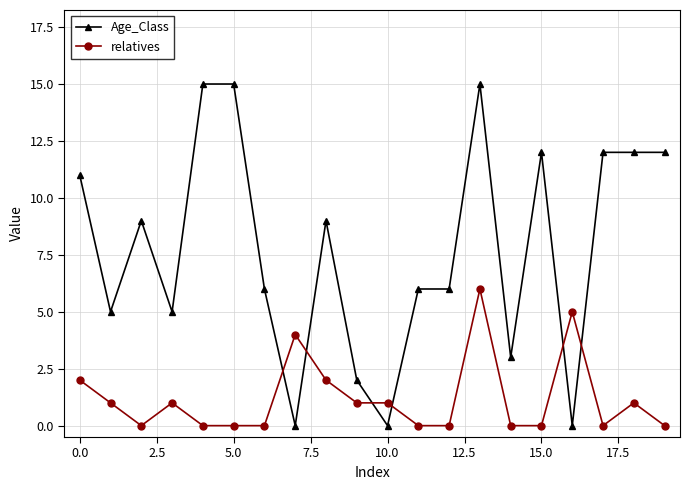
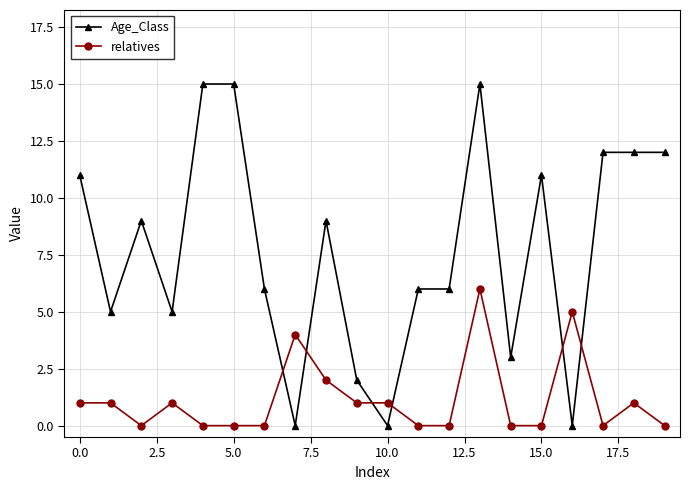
  {
    "Age_Class": {
      "0.0": 11,
      "5.0": 15,
      "10.0": 0,
-     "15.0": 12
+     "15.0": 11
    },
    "relatives": {
-     "0.0": 2,
+     "0.0": 1,
      "5.0": 0,
      "10.0": 1,
      "15.0": 0
    }
  }
